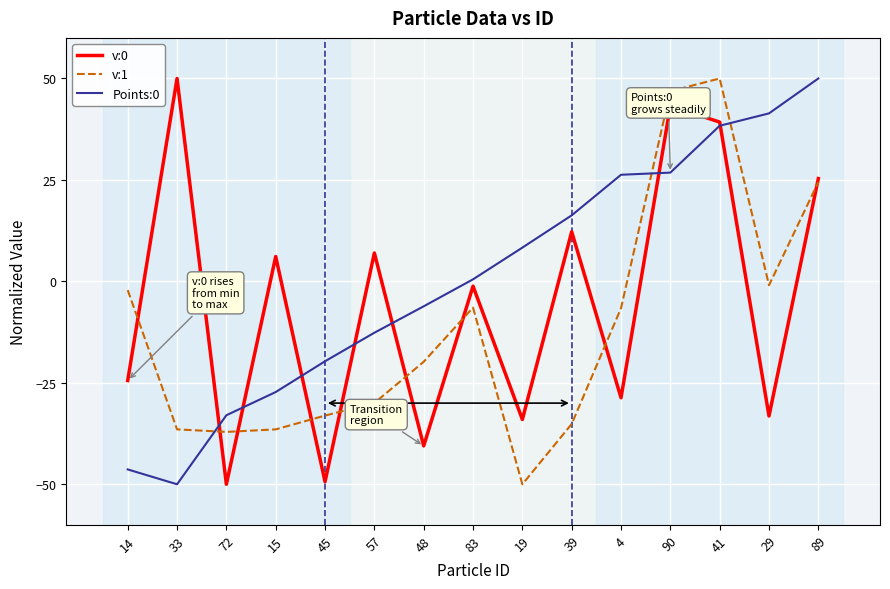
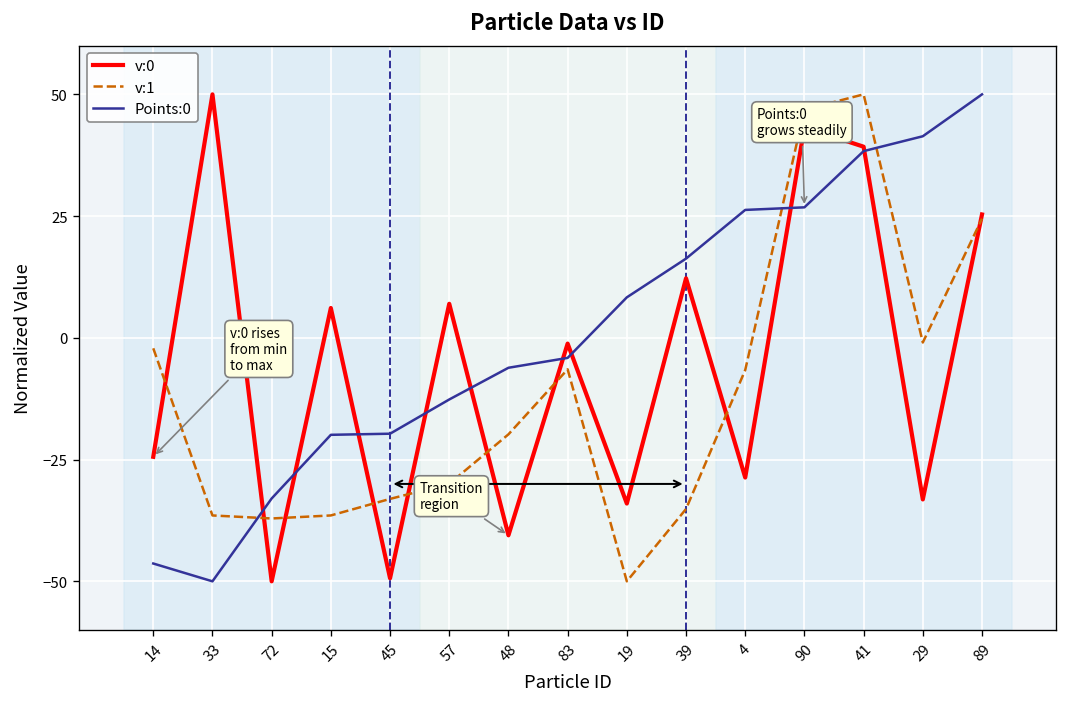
  {
    "v:0": {
      "14": -24,
      "33": 50,
      "72": -50,
      "15": 6,
      "45": -49,
      "57": 7,
      "48": -41,
      "83": -1,
      "19": -34,
      "39": 12,
      "4": -29,
      "41": 39,
      "29": -33,
      "89": 25
    },
    "v:1": {
      "33": -36,
      "72": -37,
      "15": -36,
      "45": -33,
      "48": -20,
      "83": -6,
      "19": -50,
      "39": -35,
      "4": -7,
      "41": 50,
      "29": -1,
      "89": 24
    },
    "Points:0": {
      "14": -46,
      "33": -50,
      "72": -33,
-     "15": -27,
+     "15": -20,
      "45": -20,
      "57": -13,
      "48": -6,
-     "83": 1,
+     "83": -4,
      "19": 8,
      "39": 16,
      "4": 26,
      "90": 27,
      "41": 38,
      "29": 41,
      "89": 50
    }
  }
